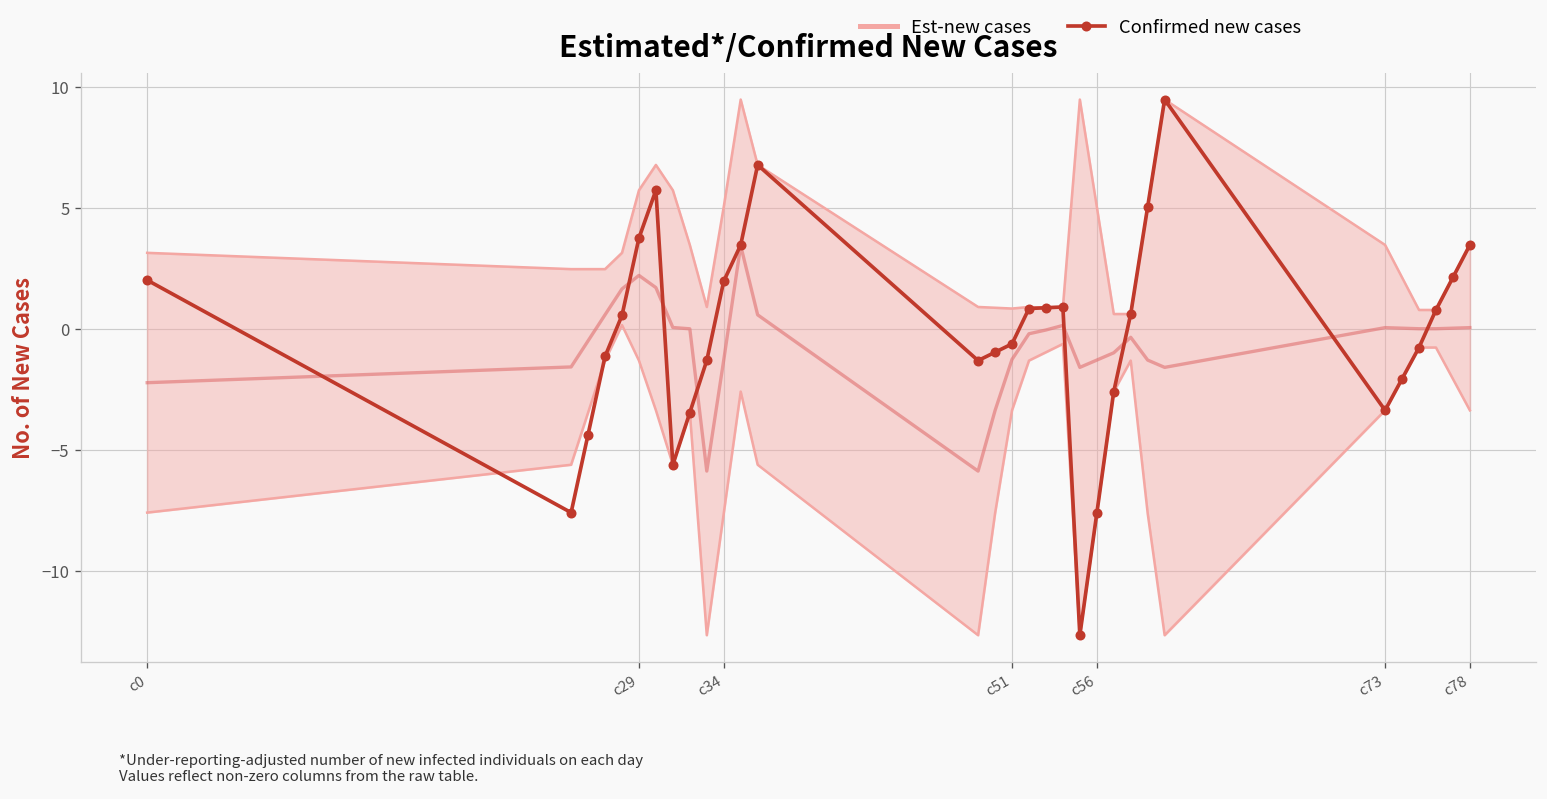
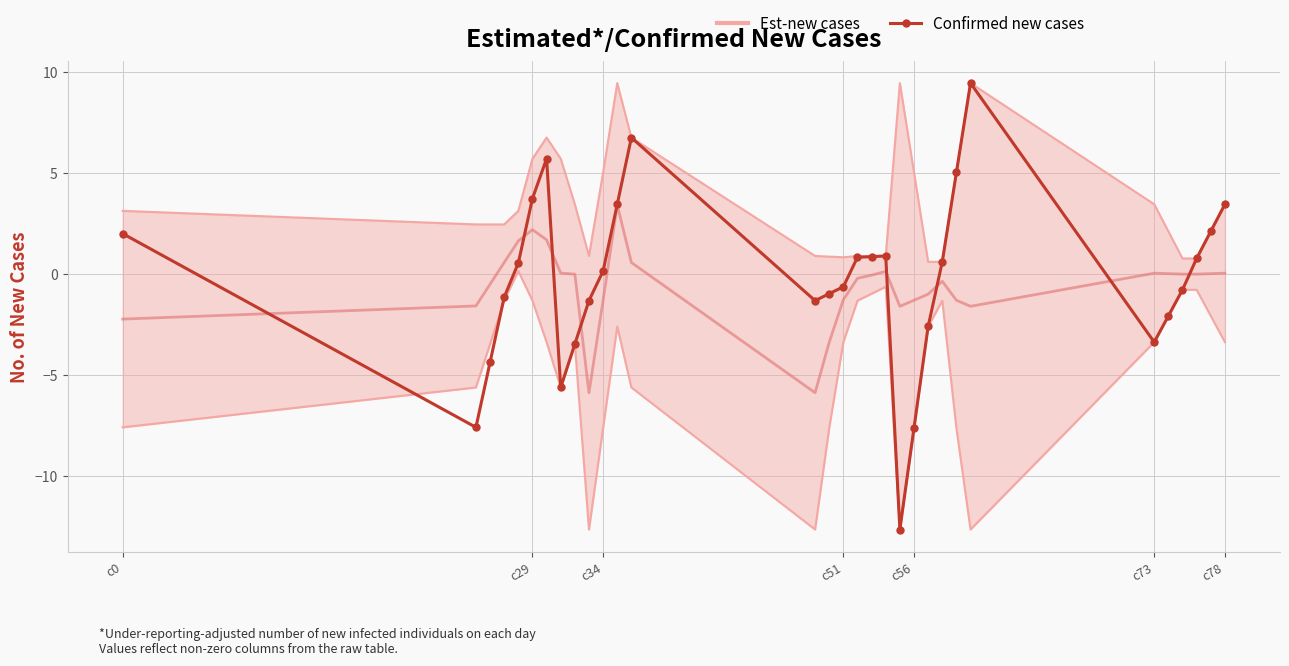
  {
    "Confirmed new cases": {
      "c0": 2.0,
      "c29": 3.7,
-     "c34": 2.0,
+     "c34": 0.2,
      "c51": -0.6
    }
  }
